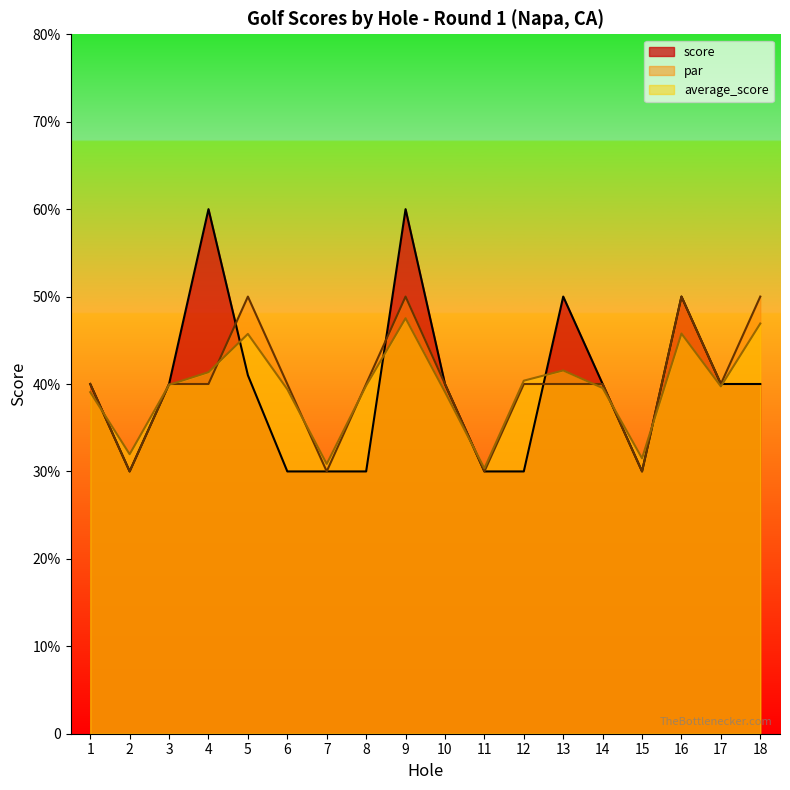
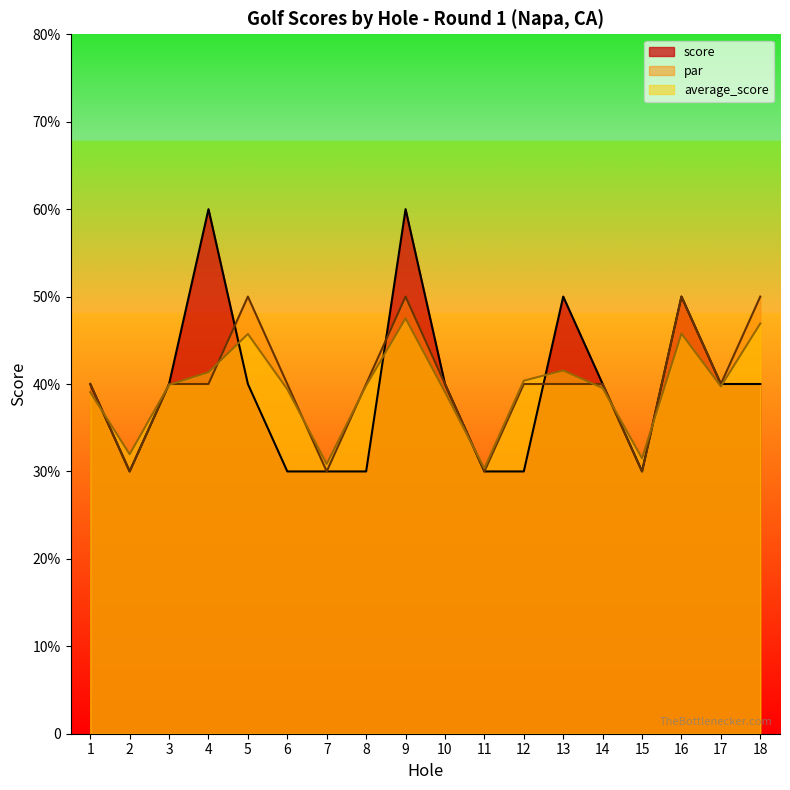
  {
    "score": {
      "4": "60%",
-     "5": "41%",
+     "5": "40%",
      "6": "30%",
      "8": "30%",
      "9": "60%",
      "12": "30%",
      "13": "50%",
      "18": "40%"
    }
  }
